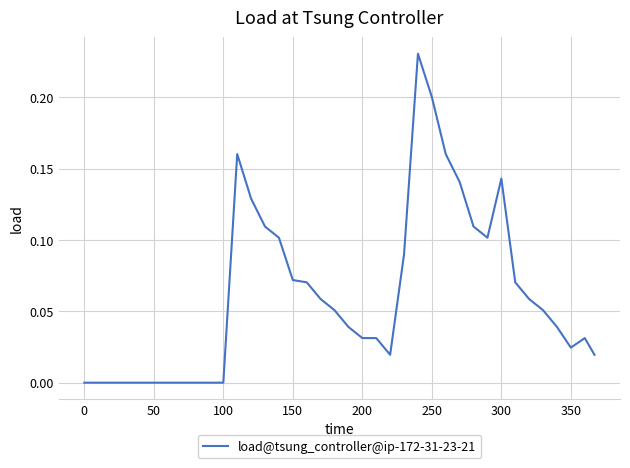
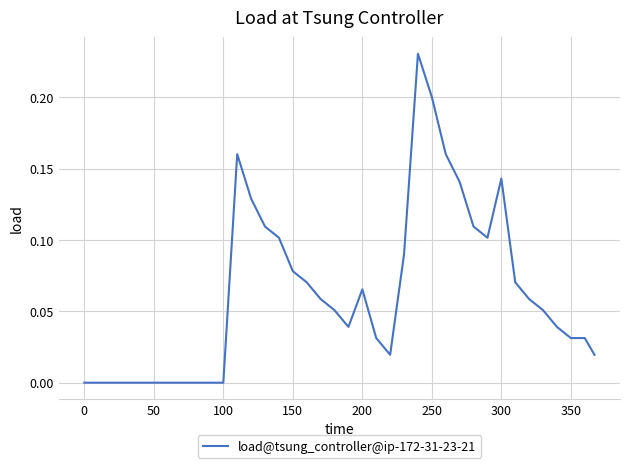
  {
    "0": 0.000,
    "50": 0.000,
    "100": 0.000,
-   "150": 0.072,
-   "200": 0.031,
+   "150": 0.078,
+   "200": 0.065,
    "250": 0.200,
    "300": 0.143,
-   "350": 0.025
+   "350": 0.031
  }
